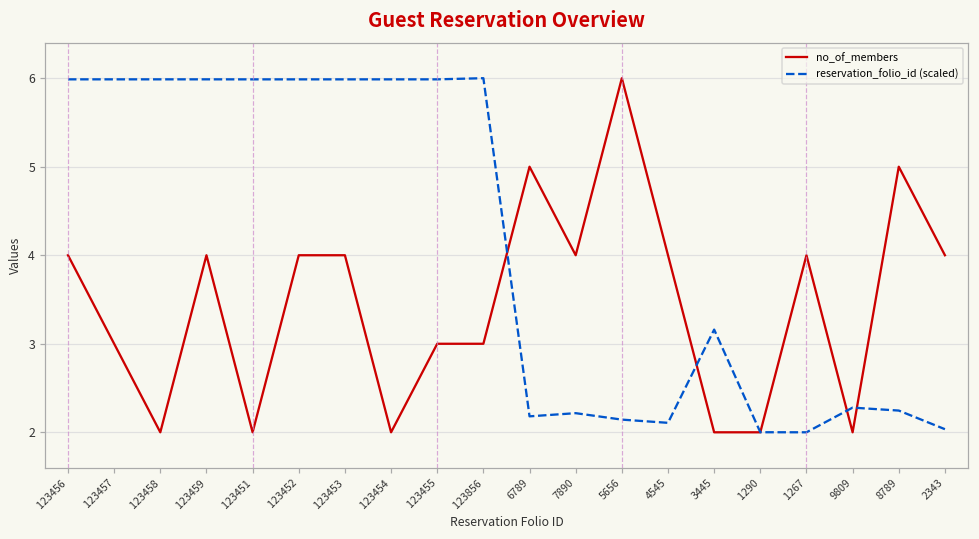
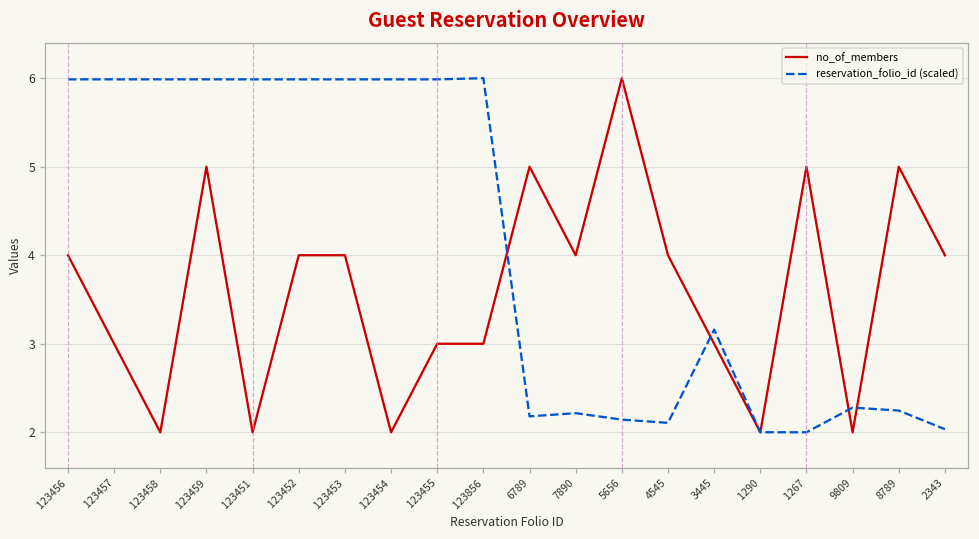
  {
    "no_of_members": {
      "123456": 4,
      "123457": 3,
      "123458": 2,
-     "123459": 4,
+     "123459": 5,
      "123451": 2,
      "123452": 4,
      "123453": 4,
      "123454": 2,
      "123455": 3,
      "123856": 3,
      "6789": 5,
      "7890": 4,
      "5656": 6,
      "4545": 4,
-     "3445": 2,
-     "1267": 4,
+     "3445": 3,
+     "1267": 5,
      "9809": 2,
      "8789": 5,
      "2343": 4
    },
    "reservation_folio_id (scaled)": {
      "123456": 6,
      "123457": 6,
      "123458": 6,
      "123459": 6,
      "123451": 6,
      "123452": 6,
      "123453": 6,
      "123454": 6,
      "123455": 6,
      "123856": 6,
      "6789": 2.2,
      "7890": 2.2,
      "5656": 2.1,
      "4545": 2.1,
      "3445": 3.2,
      "1267": 2,
      "9809": 2.3,
      "8789": 2.2,
      "2343": 2.0
    }
  }
